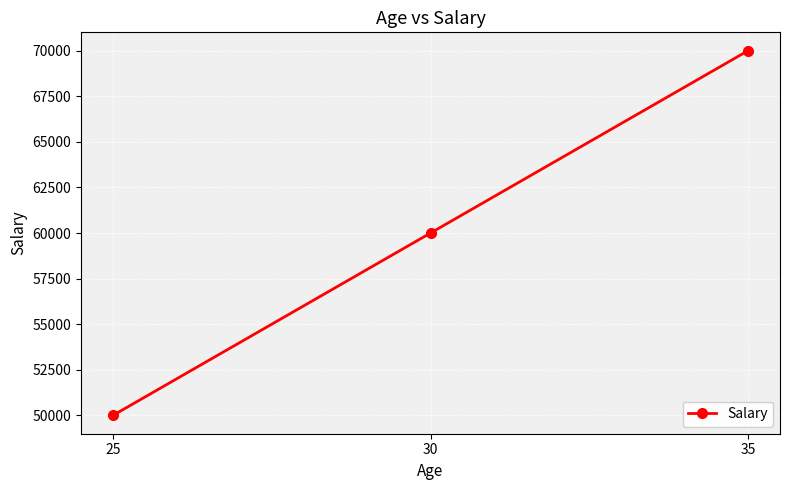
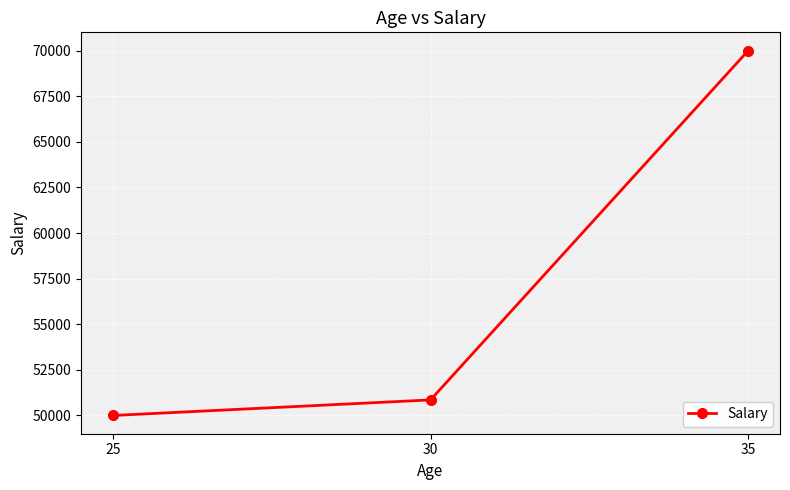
  {
    "25": 50000,
-   "30": 60000,
+   "30": 50900,
    "35": 70000
  }
